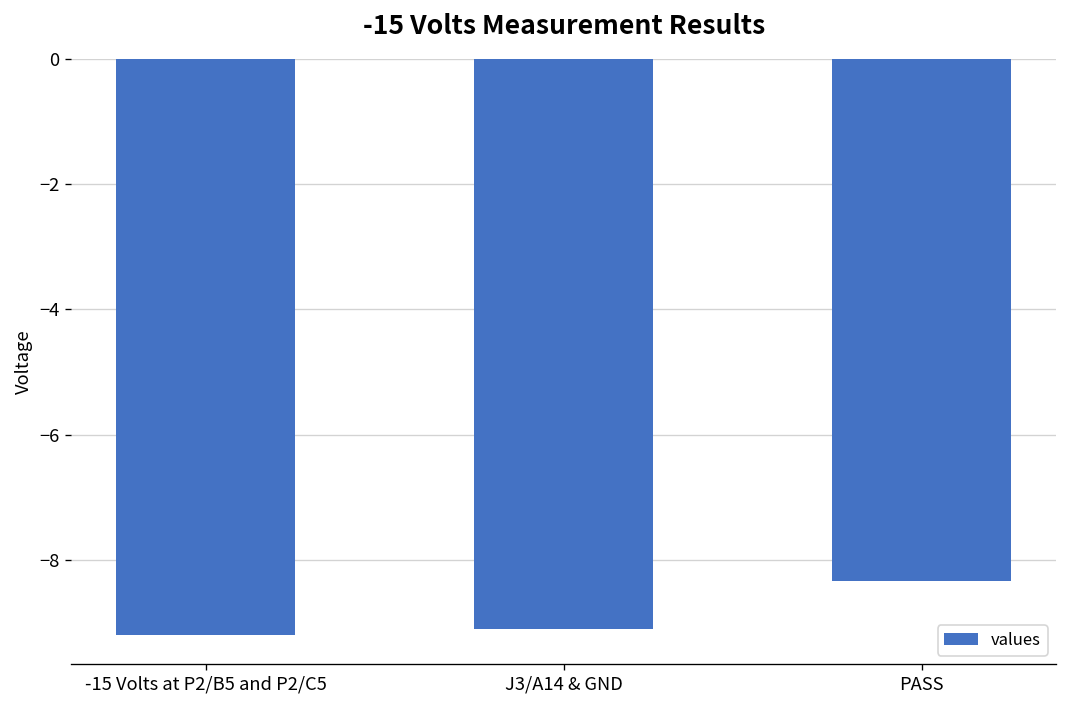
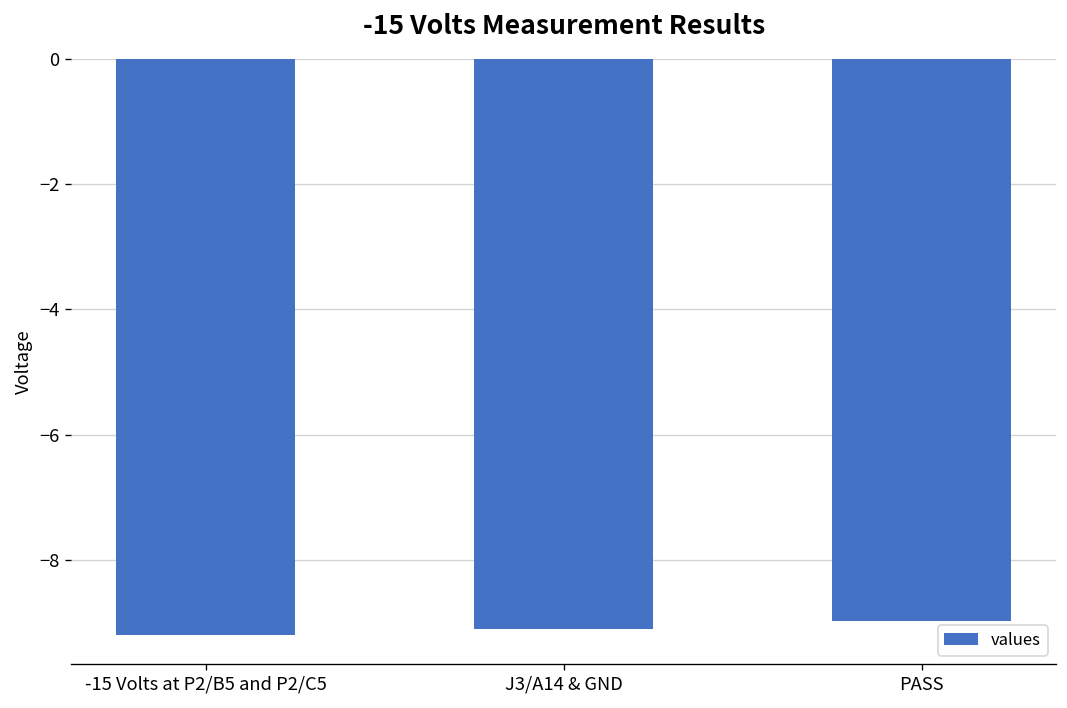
  {
    "-15 Volts at P2/B5 and P2/C5": -9.2,
    "J3/A14 & GND": -9.1,
-   "PASS": -8.3
+   "PASS": -9.0
  }
